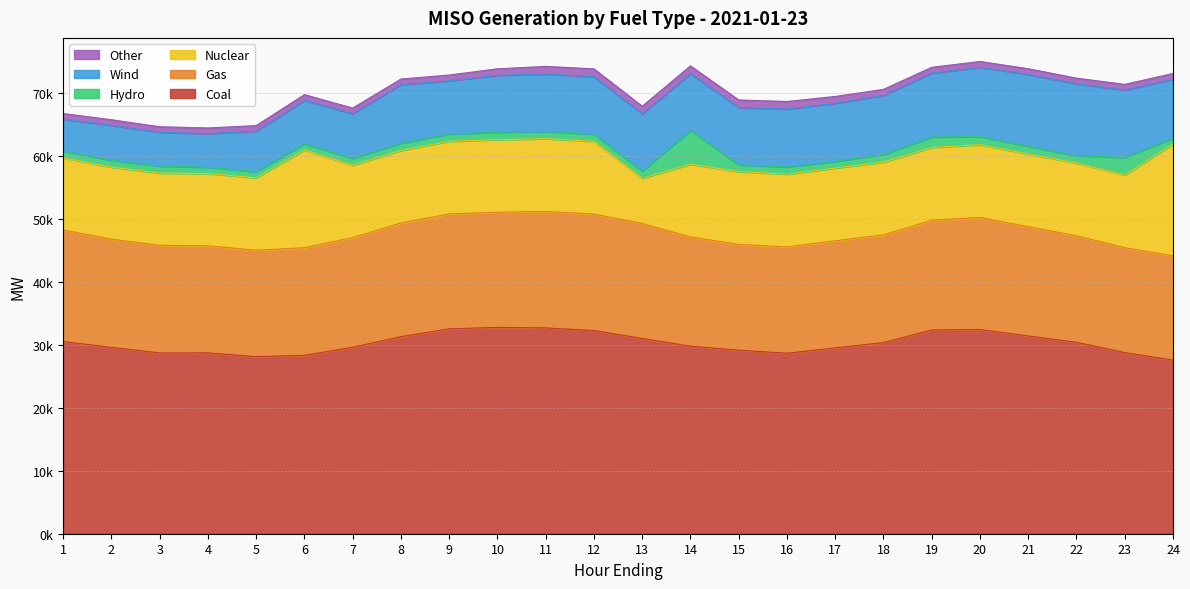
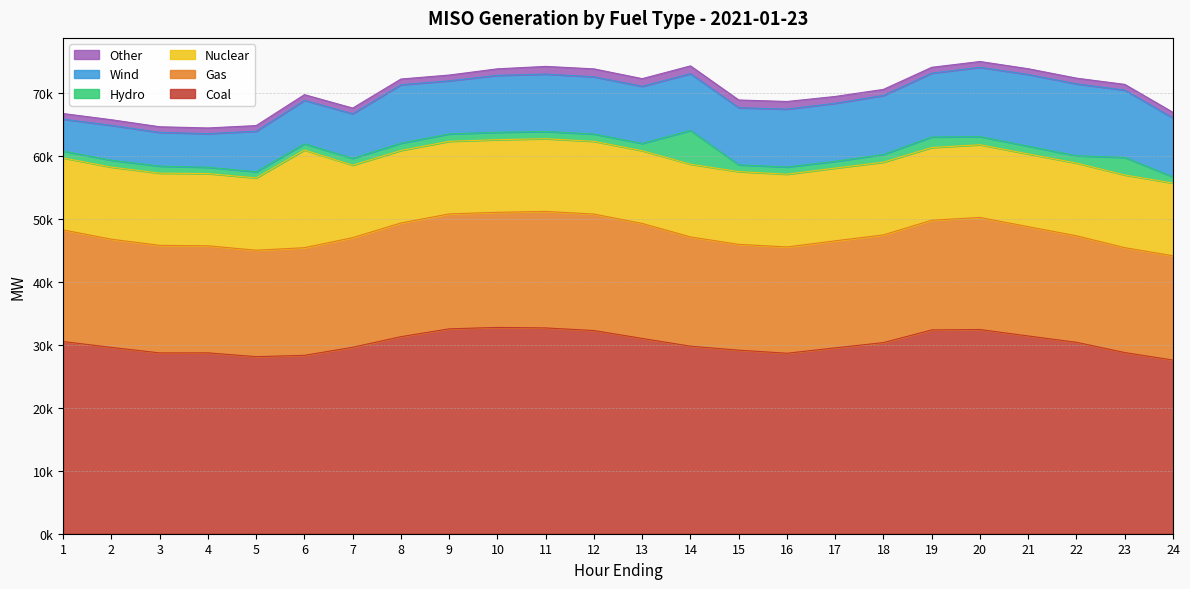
  {
    "Coal": {
      "1": 31000,
      "2": 30000,
      "3": 29000,
      "4": 29000,
      "5": 28000,
      "6": 28000,
      "7": 30000,
      "8": 31000,
      "9": 33000,
      "10": 33000,
      "11": 33000,
      "12": 32000,
      "13": 31000,
      "14": 30000,
      "15": 29000,
      "16": 29000,
      "17": 30000,
      "18": 30000,
      "19": 32000,
      "20": 32000,
      "21": 31000,
      "22": 30000,
      "23": 29000,
      "24": 28000
    },
    "Gas": {
      "1": 18000,
      "2": 17000,
      "3": 17000,
      "4": 17000,
      "5": 17000,
      "6": 17000,
      "7": 17000,
      "8": 18000,
      "9": 18000,
      "10": 18000,
      "11": 19000,
      "12": 19000,
      "13": 18000,
      "14": 17000,
      "15": 17000,
      "16": 17000,
      "17": 17000,
      "18": 17000,
      "19": 17000,
      "20": 18000,
      "21": 17000,
      "22": 17000,
      "23": 17000,
      "24": 17000
    },
    "Nuclear": {
      "1": 11000,
      "2": 11000,
      "3": 11000,
      "4": 11000,
      "5": 11000,
      "6": 16000,
      "7": 12000,
      "8": 12000,
      "9": 12000,
      "10": 12000,
      "11": 12000,
      "12": 12000,
-     "13": 7000,
+     "13": 12000,
      "14": 12000,
      "15": 12000,
      "16": 12000,
      "17": 12000,
      "18": 12000,
      "19": 12000,
      "20": 12000,
      "21": 12000,
      "22": 12000,
      "23": 12000,
-     "24": 18000
+     "24": 12000
    },
    "Hydro": {
      "1": 1000,
      "2": 1000,
      "3": 1000,
      "4": 1000,
      "5": 1000,
      "6": 1000,
      "7": 1000,
      "8": 1000,
      "9": 1000,
      "10": 1000,
      "11": 1000,
      "12": 1000,
      "13": 1000,
      "14": 5000,
      "15": 1000,
      "16": 1000,
      "17": 1000,
      "18": 1000,
      "19": 2000,
      "20": 1000,
      "21": 1000,
      "22": 1000,
      "23": 3000,
      "24": 1000
    },
    "Wind": {
      "1": 5000,
      "2": 6000,
      "3": 5000,
      "4": 5000,
      "5": 6000,
      "6": 7000,
      "7": 7000,
      "8": 9000,
      "9": 8000,
      "10": 9000,
      "11": 9000,
      "12": 9000,
      "13": 9000,
      "14": 9000,
      "15": 9000,
      "16": 9000,
      "17": 9000,
      "18": 9000,
      "19": 10000,
      "20": 11000,
      "21": 11000,
      "22": 11000,
      "23": 11000,
      "24": 9000
    },
    "Other": {
      "1": 1000,
      "2": 1000,
      "3": 1000,
      "4": 1000,
      "5": 1000,
      "6": 1000,
      "7": 1000,
      "8": 1000,
      "9": 1000,
      "10": 1000,
      "11": 1000,
      "12": 1000,
      "13": 1000,
      "14": 1000,
      "15": 1000,
      "16": 1000,
      "17": 1000,
      "18": 1000,
      "19": 1000,
      "20": 1000,
      "21": 1000,
      "22": 1000,
      "23": 1000,
      "24": 1000
    }
  }
